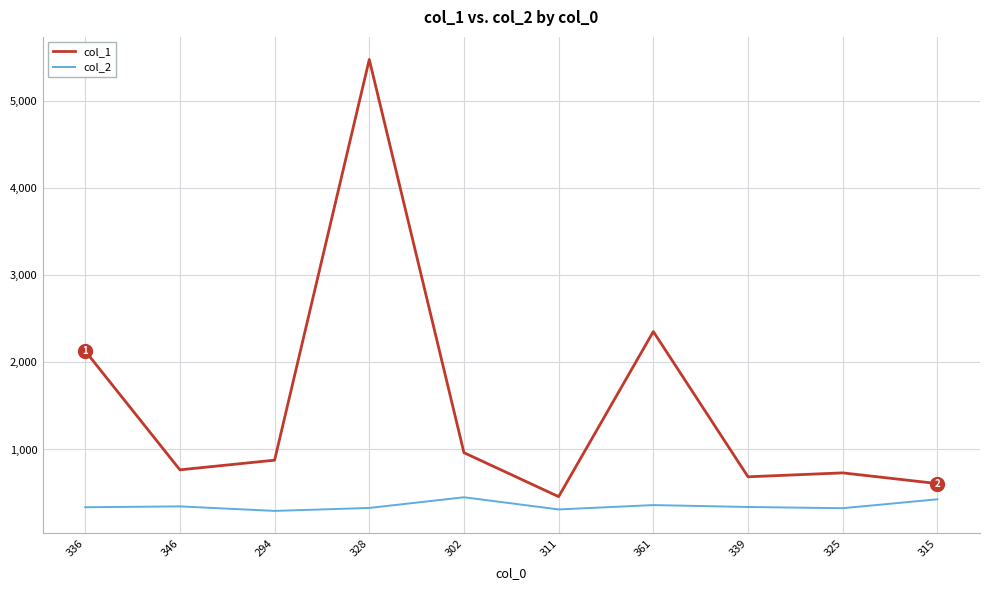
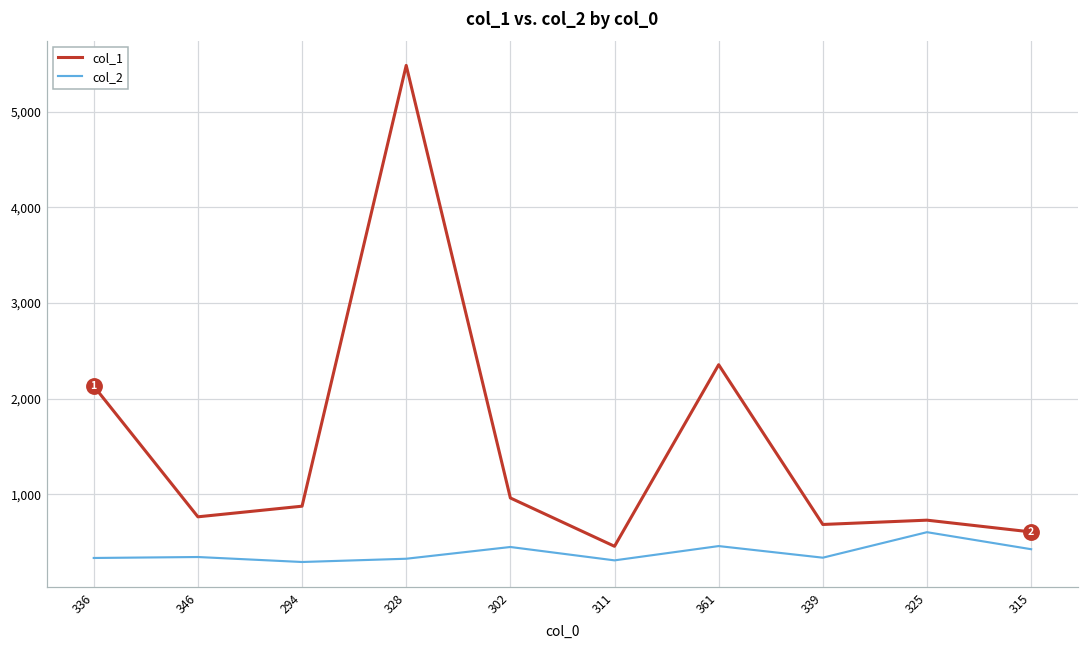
  {
    "col_2": {
      "336": 300,
      "346": 300,
      "294": 300,
      "328": 300,
      "302": 500,
      "311": 300,
-     "361": 400,
+     "361": 500,
      "339": 300,
-     "325": 300,
+     "325": 600,
      "315": 400
    }
  }
